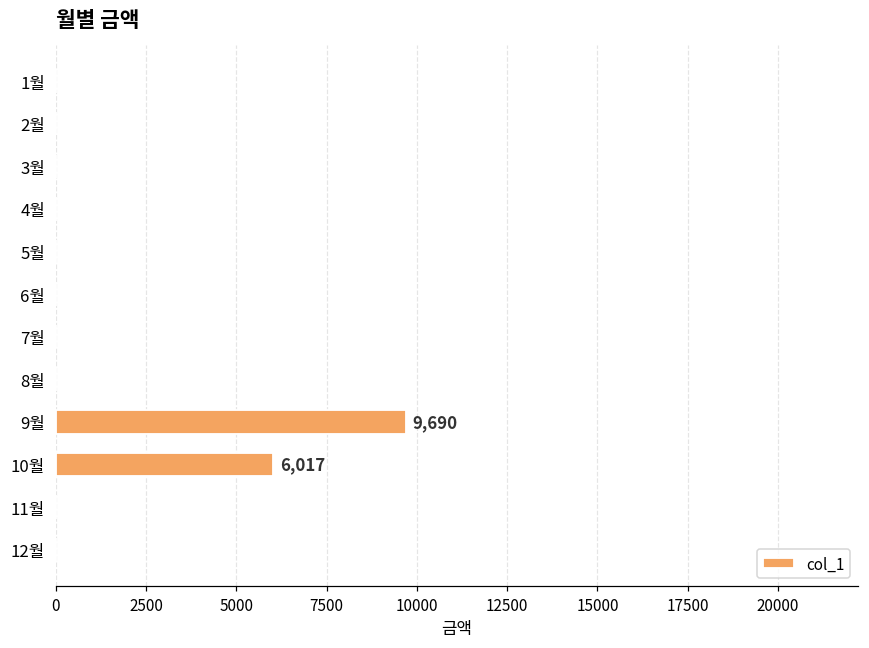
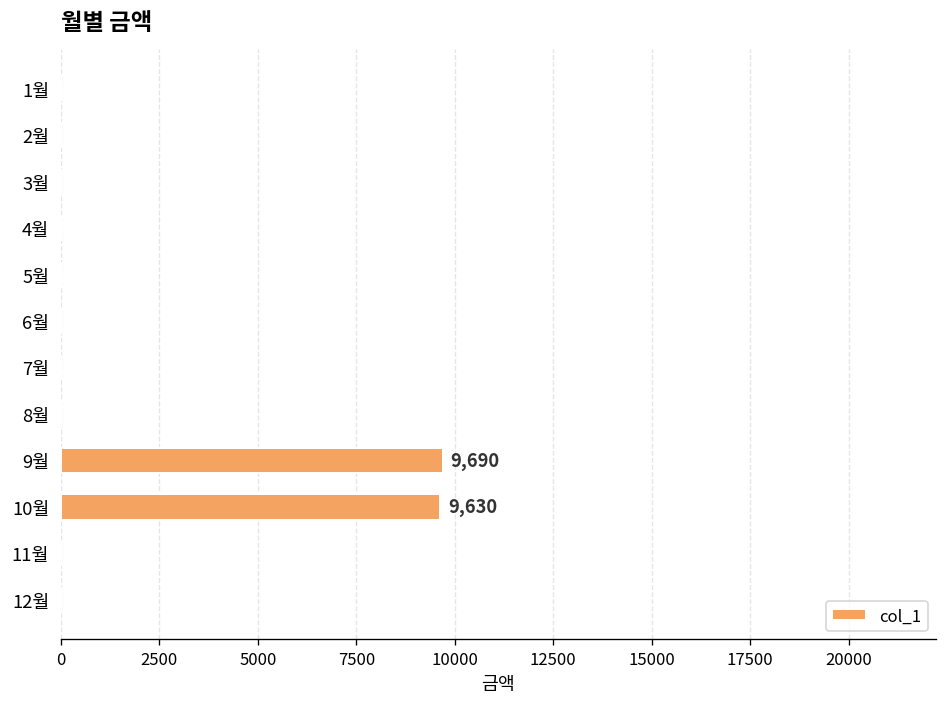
  {
    "9월": "9,690",
-   "10월": "6,017"
+   "10월": "9,630"
  }
